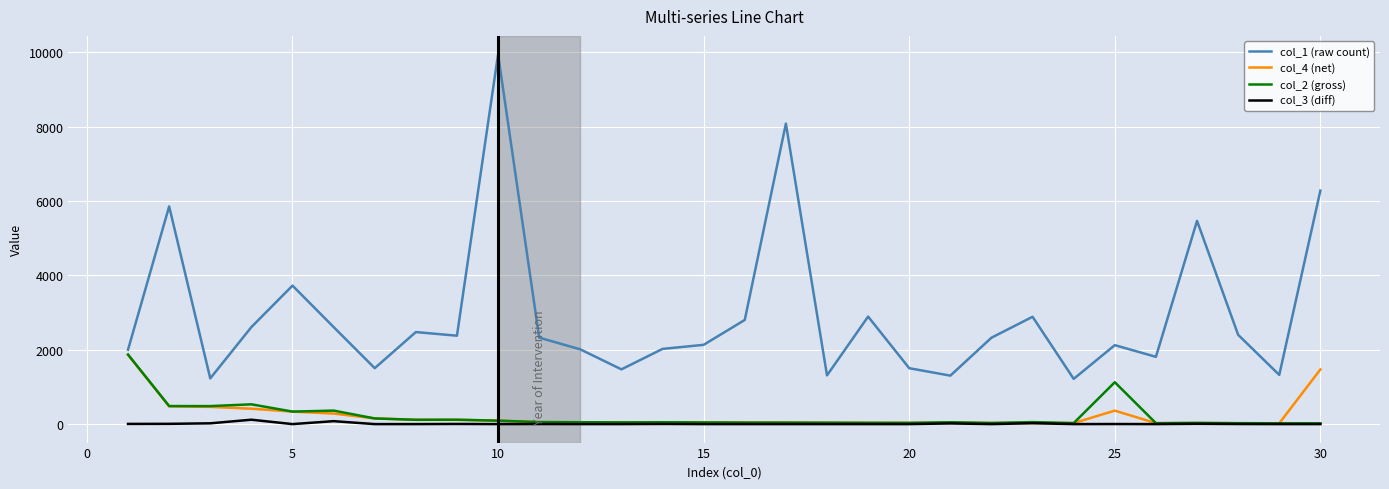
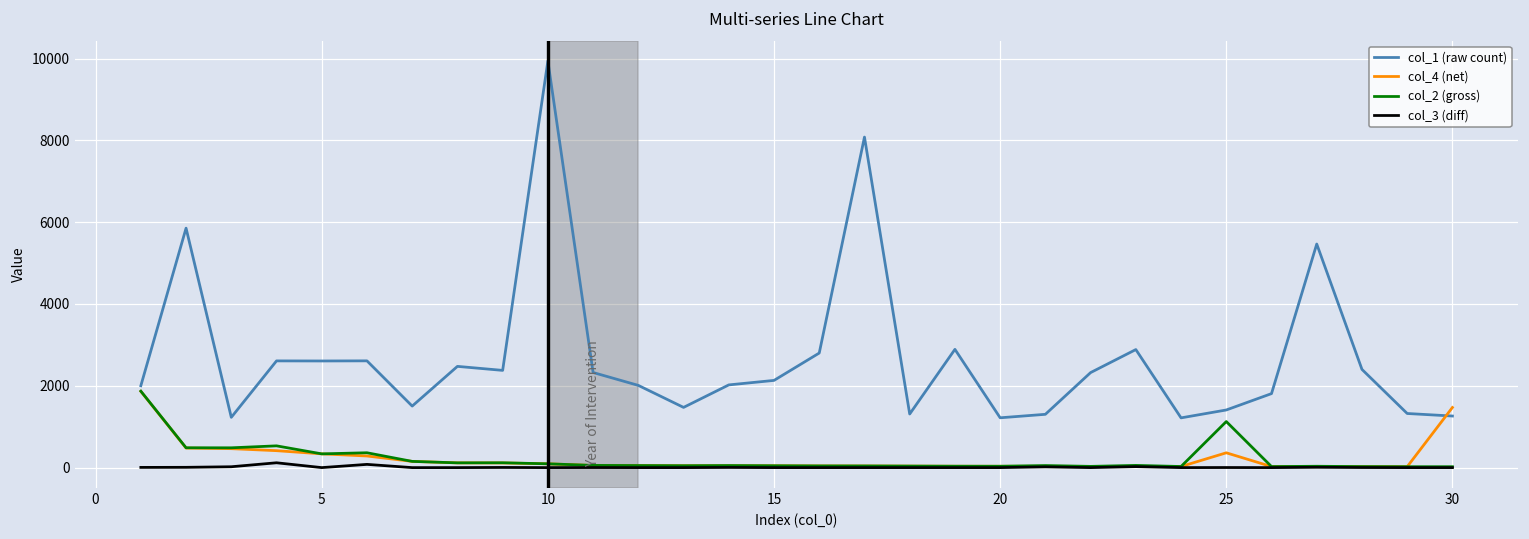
  {
    "col_1 (raw count)": {
-     "5": 3700,
+     "5": 2600,
      "10": 9900,
      "15": 2100,
-     "20": 1500,
-     "25": 2100,
-     "30": 6300
+     "20": 1200,
+     "25": 1400,
+     "30": 1300
    },
    "col_4 (net)": {
      "25": 400,
      "30": 1500
    },
    "col_2 (gross)": {
      "25": 1100
    },
    "col_3 (diff)": {
      "5": 0,
      "10": 0,
      "25": 0
    }
  }
